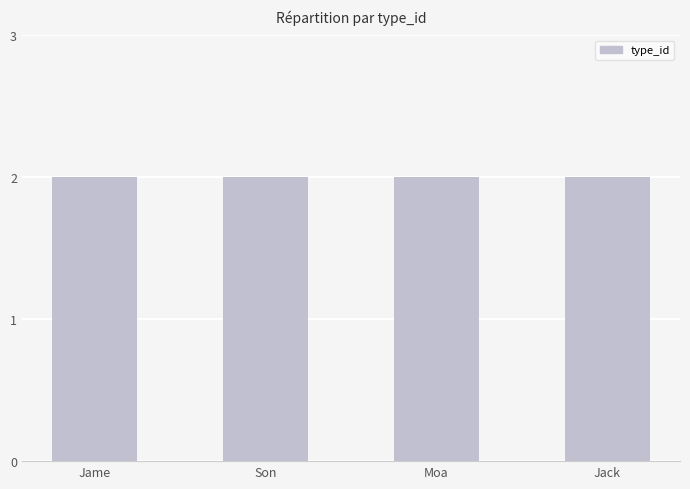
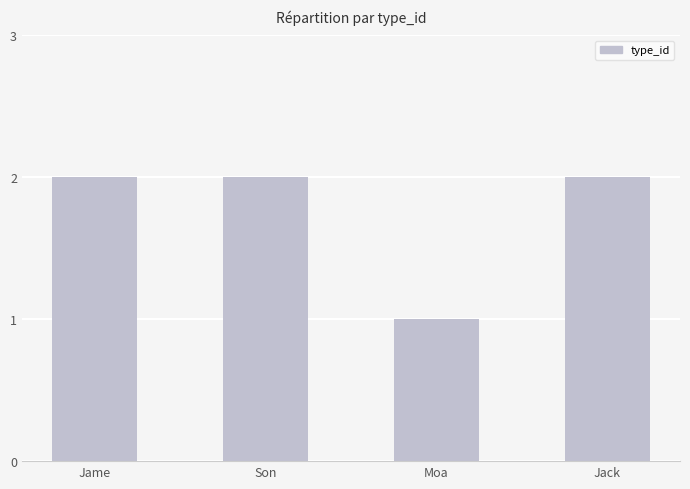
  {
    "Jame": 2,
    "Son": 2,
-   "Moa": 2,
+   "Moa": 1,
    "Jack": 2
  }
